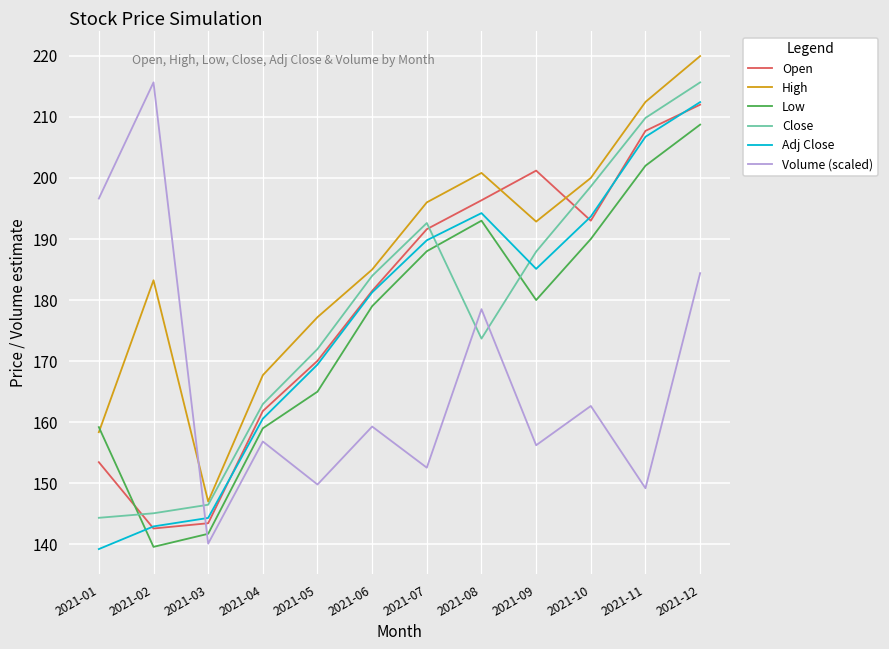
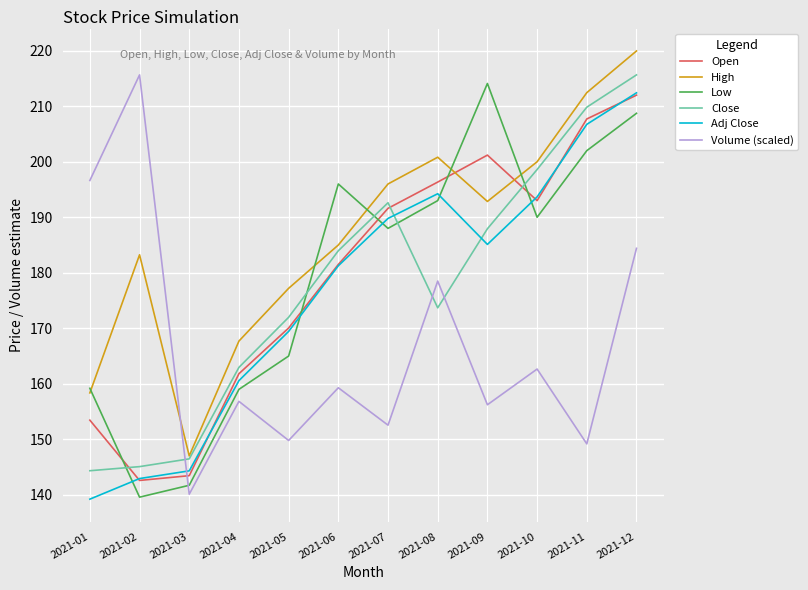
  {
    "Open": {
      "2021-01": 153,
      "2021-03": 143,
      "2021-04": 162,
      "2021-05": 170,
      "2021-07": 192,
      "2021-08": 196,
      "2021-09": 201,
      "2021-10": 193,
      "2021-11": 208
    },
    "High": {
      "2021-01": 158,
      "2021-02": 183,
      "2021-03": 147,
      "2021-04": 168,
      "2021-05": 177,
      "2021-06": 185,
      "2021-07": 196,
      "2021-08": 201,
      "2021-09": 193,
      "2021-10": 200,
      "2021-11": 212,
      "2021-12": 220
    },
    "Low": {
      "2021-01": 159,
      "2021-02": 140,
      "2021-03": 142,
      "2021-04": 159,
      "2021-05": 165,
-     "2021-06": 179,
+     "2021-06": 196,
      "2021-07": 188,
      "2021-08": 193,
-     "2021-09": 180,
+     "2021-09": 214,
      "2021-10": 190,
      "2021-11": 202,
      "2021-12": 209
    },
    "Close": {
      "2021-01": 144,
      "2021-02": 145,
      "2021-03": 146,
      "2021-04": 163,
      "2021-05": 172,
      "2021-06": 184,
      "2021-07": 193,
      "2021-08": 174,
      "2021-09": 188,
      "2021-10": 199,
      "2021-11": 210,
      "2021-12": 216
    },
    "Adj Close": {
      "2021-01": 139,
      "2021-03": 144,
      "2021-04": 161,
      "2021-05": 169,
      "2021-07": 190,
      "2021-08": 194,
      "2021-09": 185,
      "2021-10": 194,
      "2021-11": 207
    },
    "Volume (scaled)": {
      "2021-01": 197,
      "2021-02": 216,
      "2021-03": 140,
      "2021-04": 157,
      "2021-05": 150,
      "2021-06": 159,
      "2021-07": 153,
      "2021-08": 179,
      "2021-09": 156,
      "2021-10": 163,
      "2021-11": 149,
      "2021-12": 184
    }
  }
